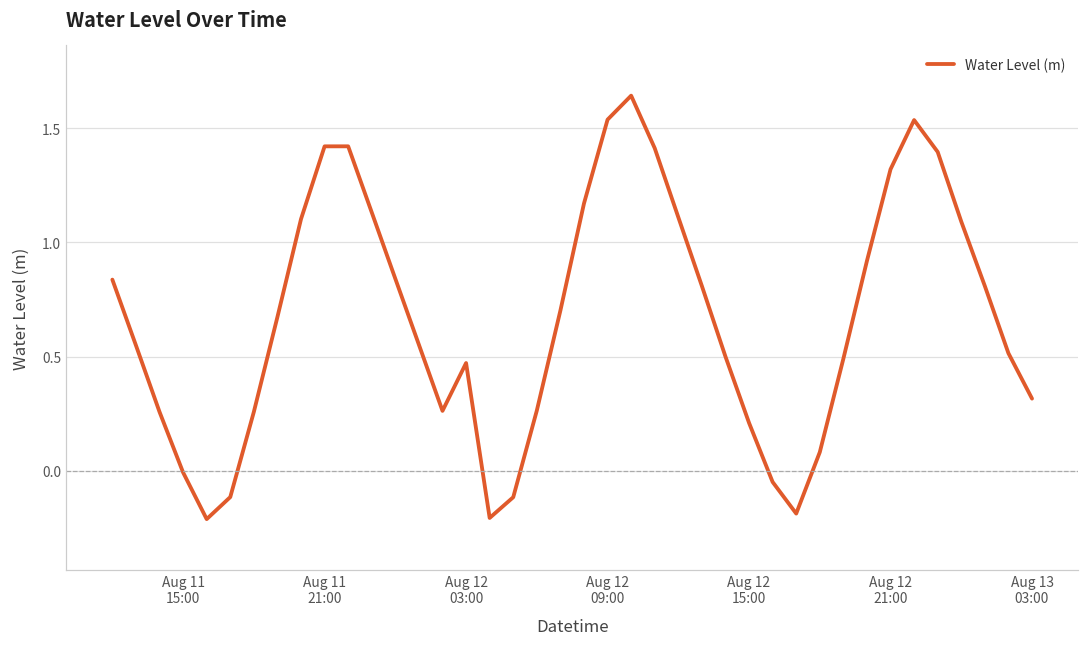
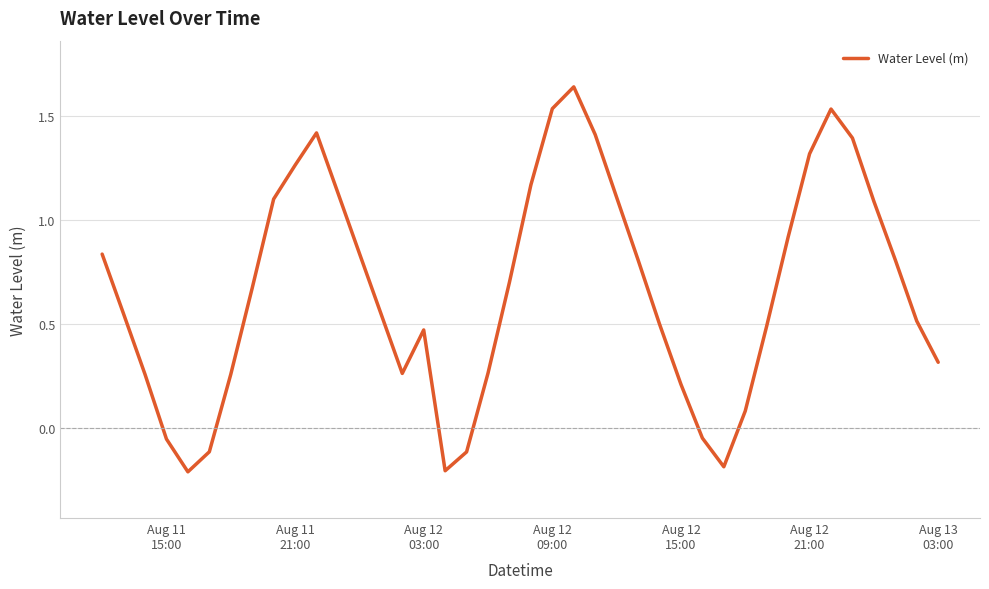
  {
-   "Aug 11 15:00": -0.01,
-   "Aug 11 21:00": 1.42,
+   "Aug 11 15:00": -0.05,
+   "Aug 11 21:00": 1.27,
    "Aug 12 03:00": 0.47,
    "Aug 12 09:00": 1.54,
    "Aug 12 15:00": 0.21,
    "Aug 12 21:00": 1.32,
    "Aug 13 03:00": 0.32
  }
